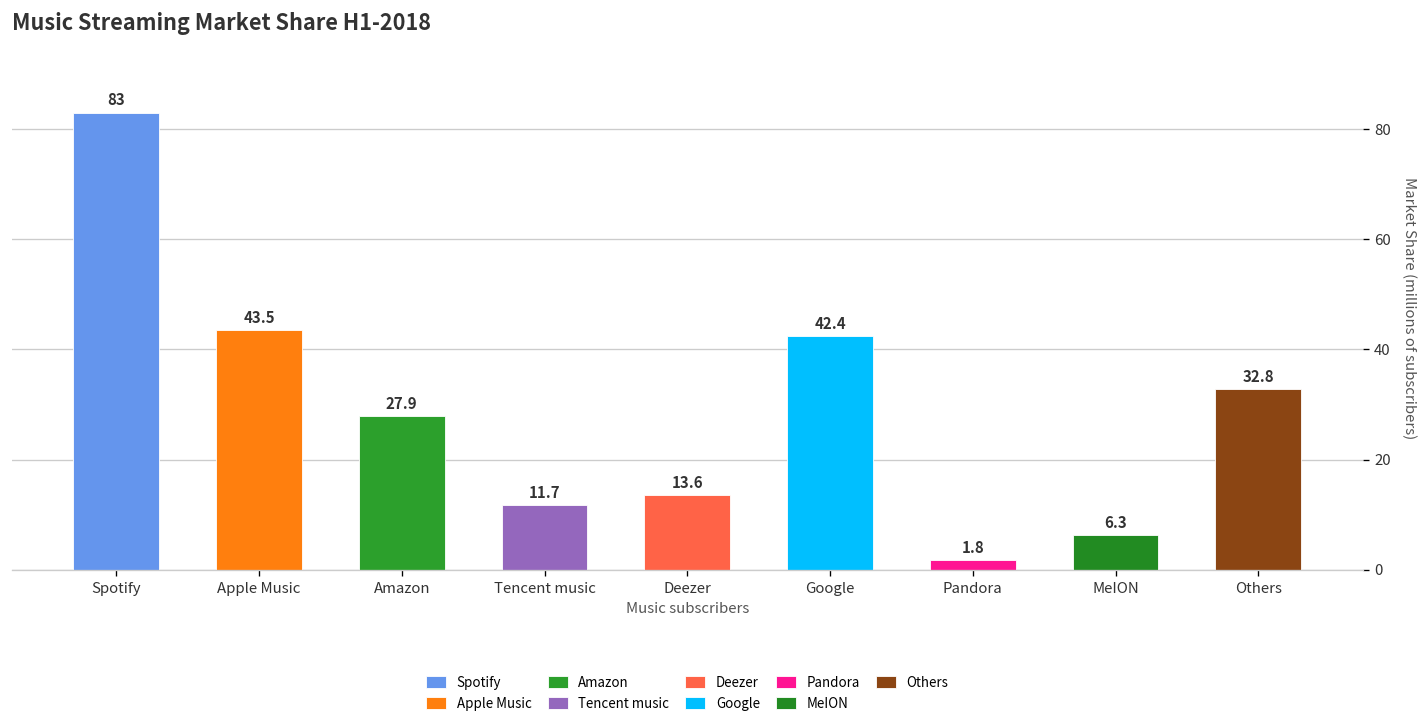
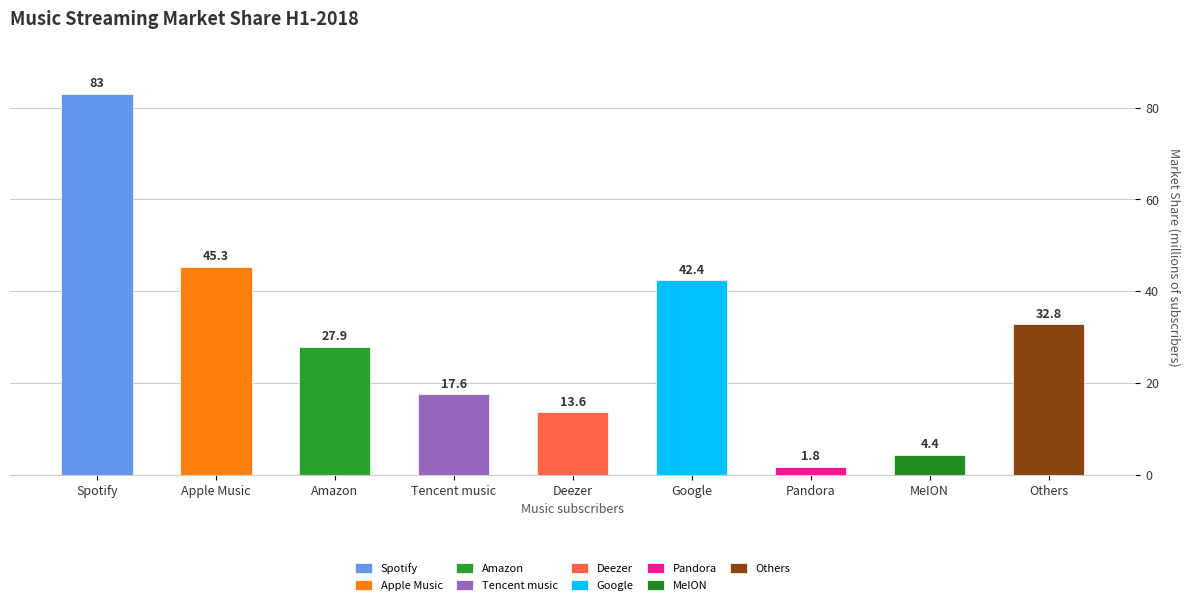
  {
    "Spotify": 83,
-   "Apple Music": 43.5,
+   "Apple Music": 45.3,
    "Amazon": 27.9,
-   "Tencent music": 11.7,
+   "Tencent music": 17.6,
    "Deezer": 13.6,
    "Google": 42.4,
    "Pandora": 1.8,
-   "MeION": 6.3,
+   "MeION": 4.4,
    "Others": 32.8
  }
